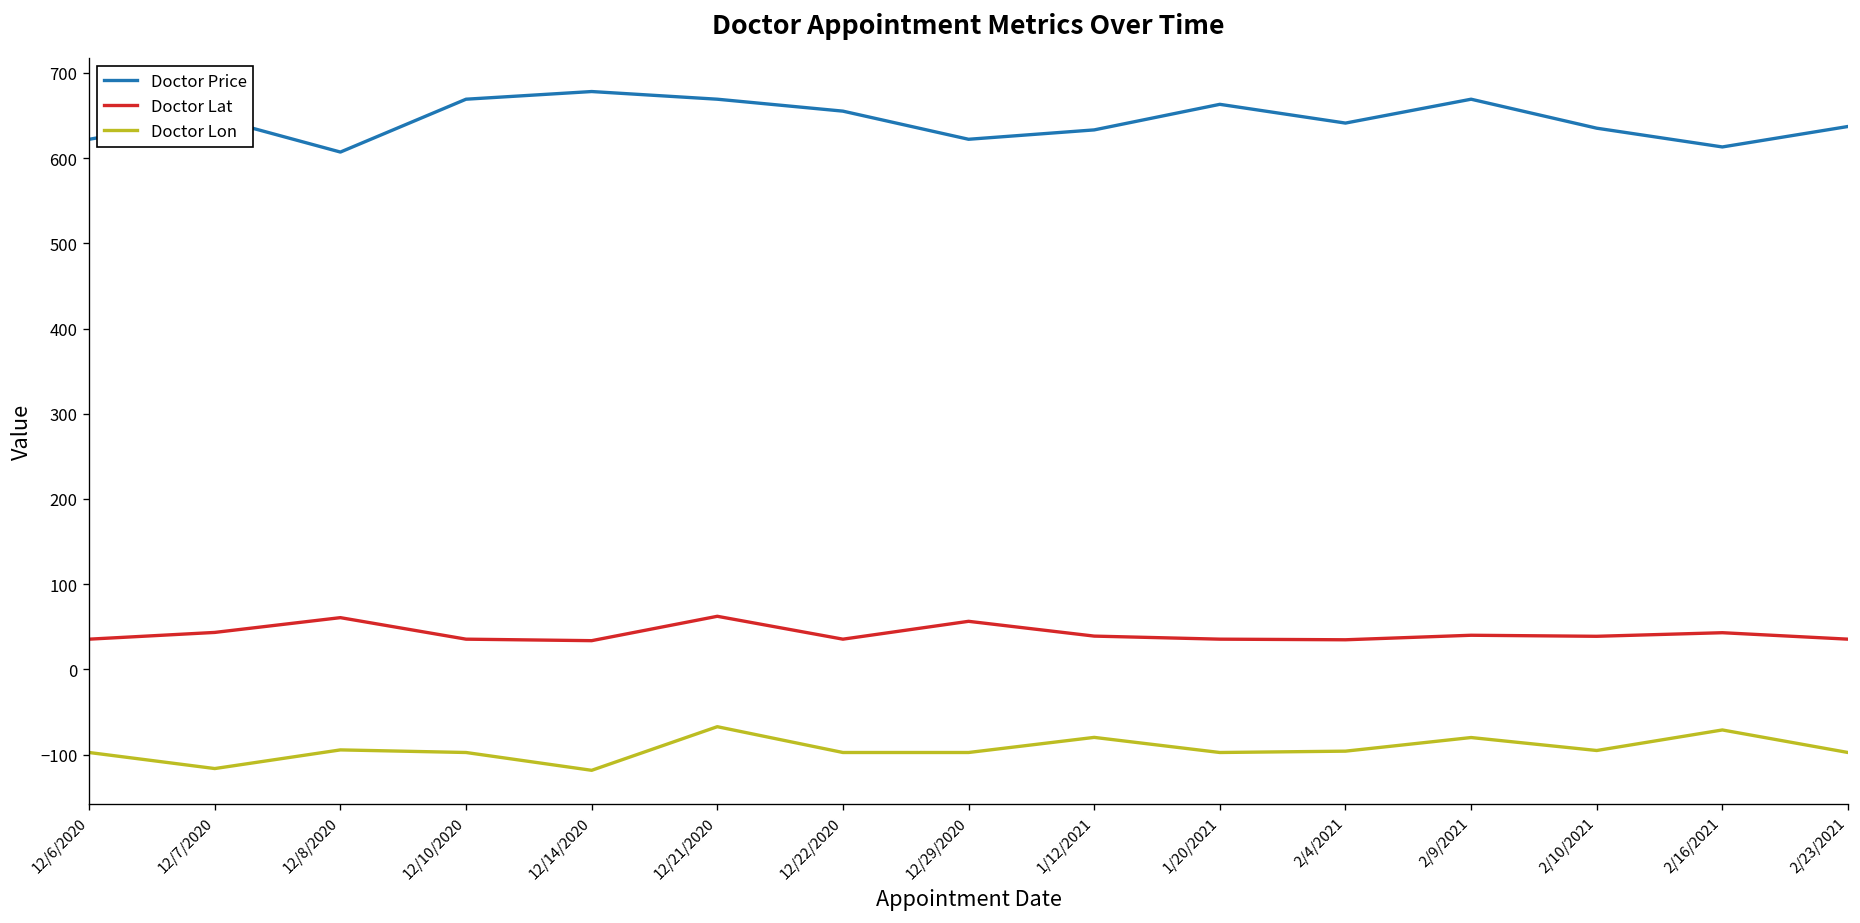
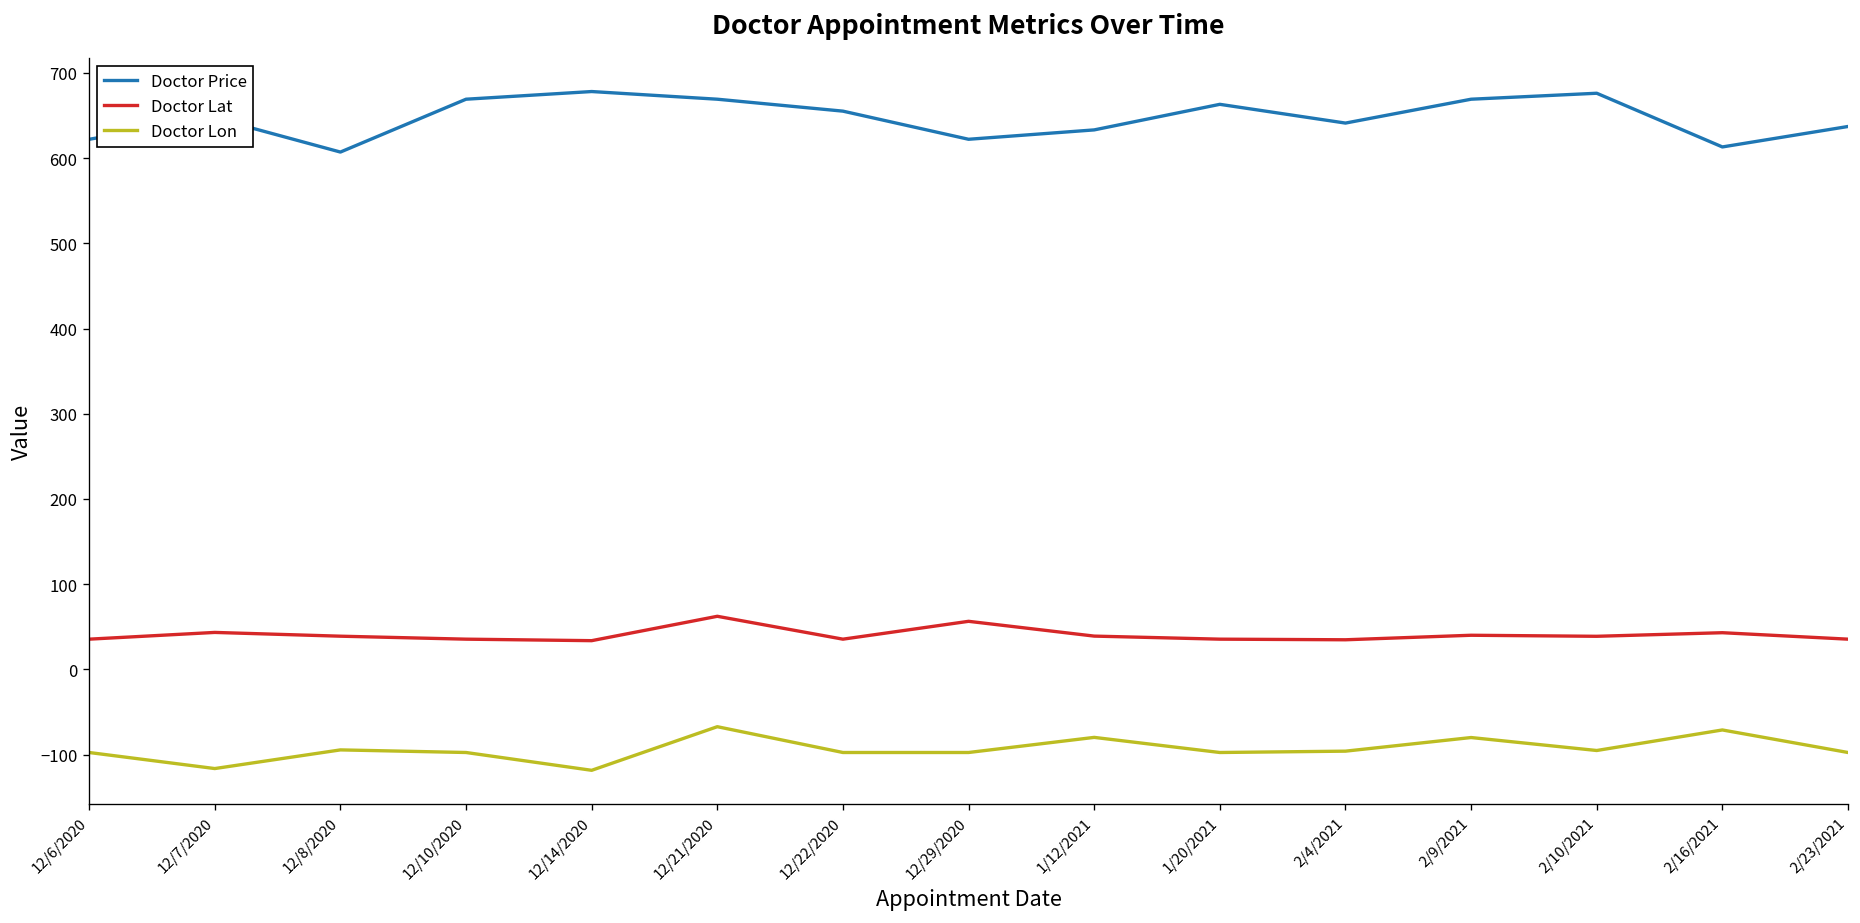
  {
    "Doctor Price": {
      "12/6/2020": 620,
      "12/8/2020": 610,
      "12/10/2020": 670,
      "12/14/2020": 680,
      "12/21/2020": 670,
      "12/22/2020": 660,
      "12/29/2020": 620,
      "1/12/2021": 630,
      "1/20/2021": 660,
      "2/4/2021": 640,
      "2/9/2021": 670,
-     "2/10/2021": 640,
+     "2/10/2021": 680,
      "2/16/2021": 610,
      "2/23/2021": 640
    },
    "Doctor Lat": {
      "12/6/2020": 40,
      "12/7/2020": 40,
-     "12/8/2020": 60,
+     "12/8/2020": 40,
      "12/10/2020": 40,
      "12/14/2020": 30,
      "12/21/2020": 60,
      "12/22/2020": 40,
      "12/29/2020": 60,
      "1/12/2021": 40,
      "1/20/2021": 40,
      "2/4/2021": 30,
      "2/9/2021": 40,
      "2/10/2021": 40,
      "2/16/2021": 40,
      "2/23/2021": 40
    },
    "Doctor Lon": {
      "12/6/2020": -100,
      "12/7/2020": -120,
      "12/8/2020": -90,
      "12/10/2020": -100,
      "12/14/2020": -120,
      "12/21/2020": -70,
      "12/22/2020": -100,
      "12/29/2020": -100,
      "1/12/2021": -80,
      "1/20/2021": -100,
      "2/4/2021": -100,
      "2/9/2021": -80,
      "2/10/2021": -100,
      "2/16/2021": -70,
      "2/23/2021": -100
    }
  }
